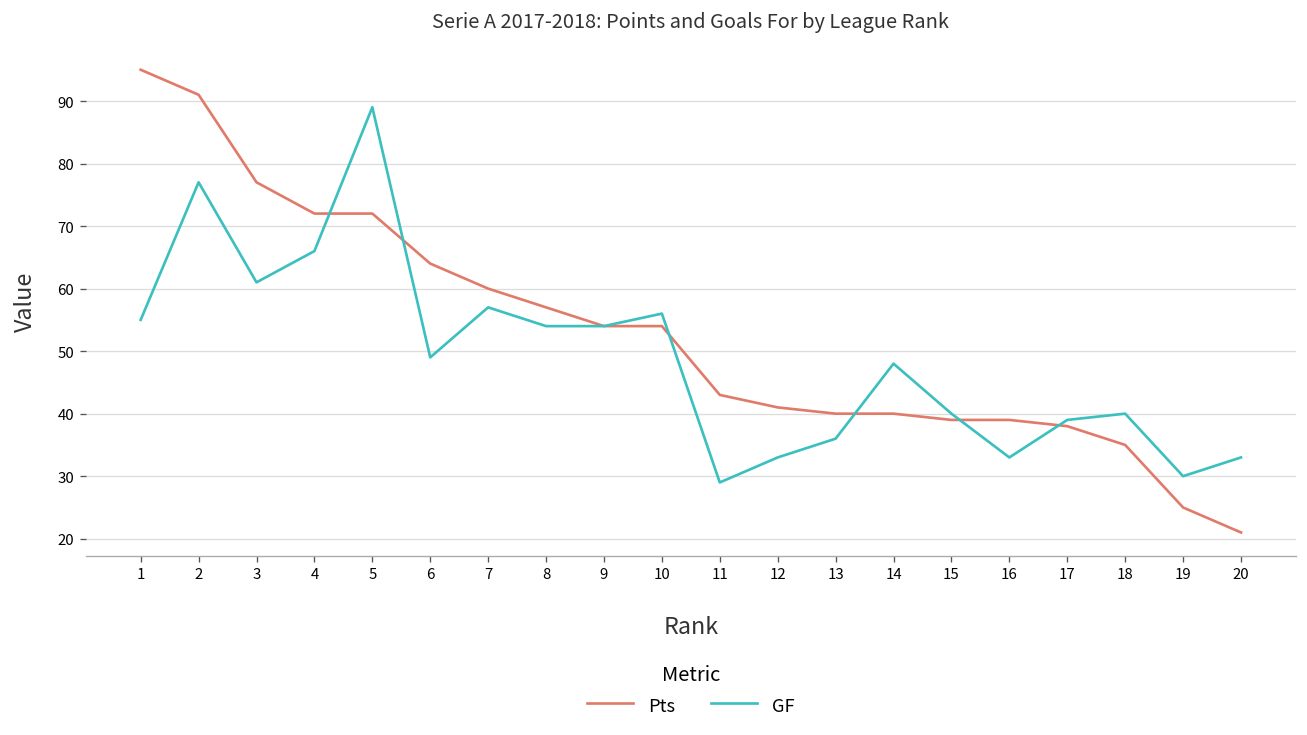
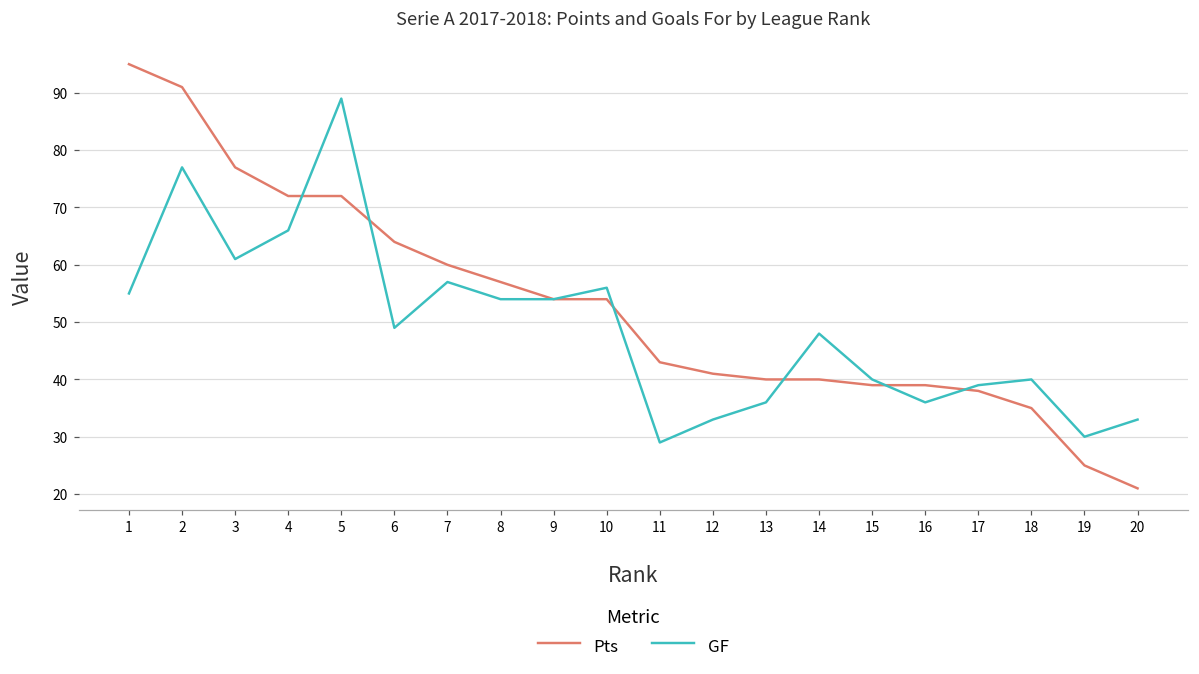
  {
    "Pts": {
      "1": 95,
      "2": 91,
      "3": 77,
      "4": 72,
      "5": 72,
      "6": 64,
      "7": 60,
      "8": 57,
      "10": 54,
      "11": 43,
      "12": 41,
      "13": 40,
      "14": 40,
      "15": 39,
      "16": 39,
      "17": 38,
      "18": 35,
      "19": 25,
      "20": 21
    },
    "GF": {
      "1": 55,
      "2": 77,
      "3": 61,
      "4": 66,
      "5": 89,
      "6": 49,
      "7": 57,
      "8": 54,
      "10": 56,
      "11": 29,
      "12": 33,
      "13": 36,
      "14": 48,
      "15": 40,
-     "16": 33,
+     "16": 36,
      "17": 39,
      "18": 40,
      "19": 30,
      "20": 33
    }
  }
